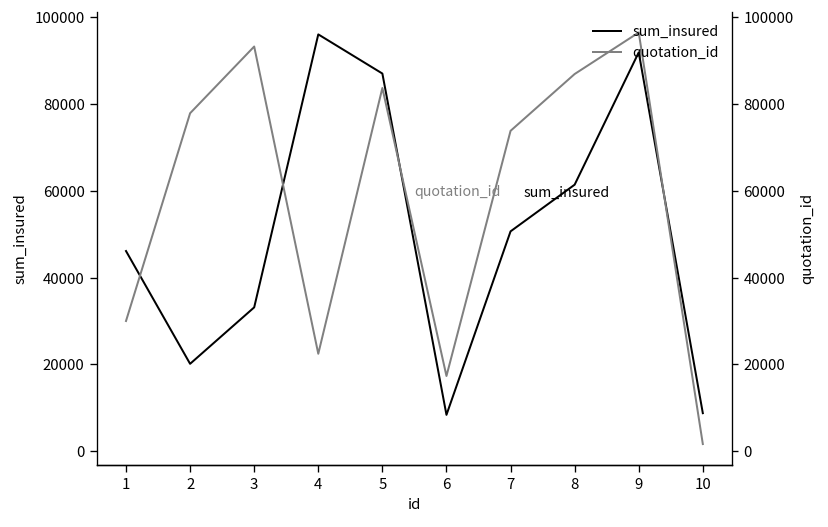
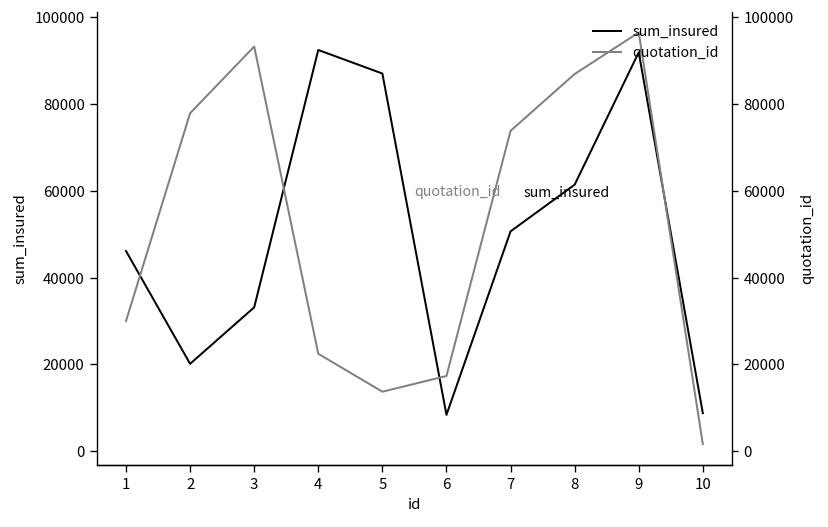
  {
    "sum_insured": {
      "1": 46000,
      "2": 20000,
      "3": 33000,
-     "4": 96000,
+     "4": 93000,
      "5": 87000,
      "6": 8000,
      "7": 51000,
      "8": 61000,
      "9": 92000,
      "10": 9000
    },
    "quotation_id": {
      "1": 30000,
      "2": 78000,
      "3": 93000,
      "4": 22000,
-     "5": 84000,
+     "5": 14000,
      "6": 17000,
      "7": 74000,
      "8": 87000,
      "9": 97000,
      "10": 2000
    }
  }
